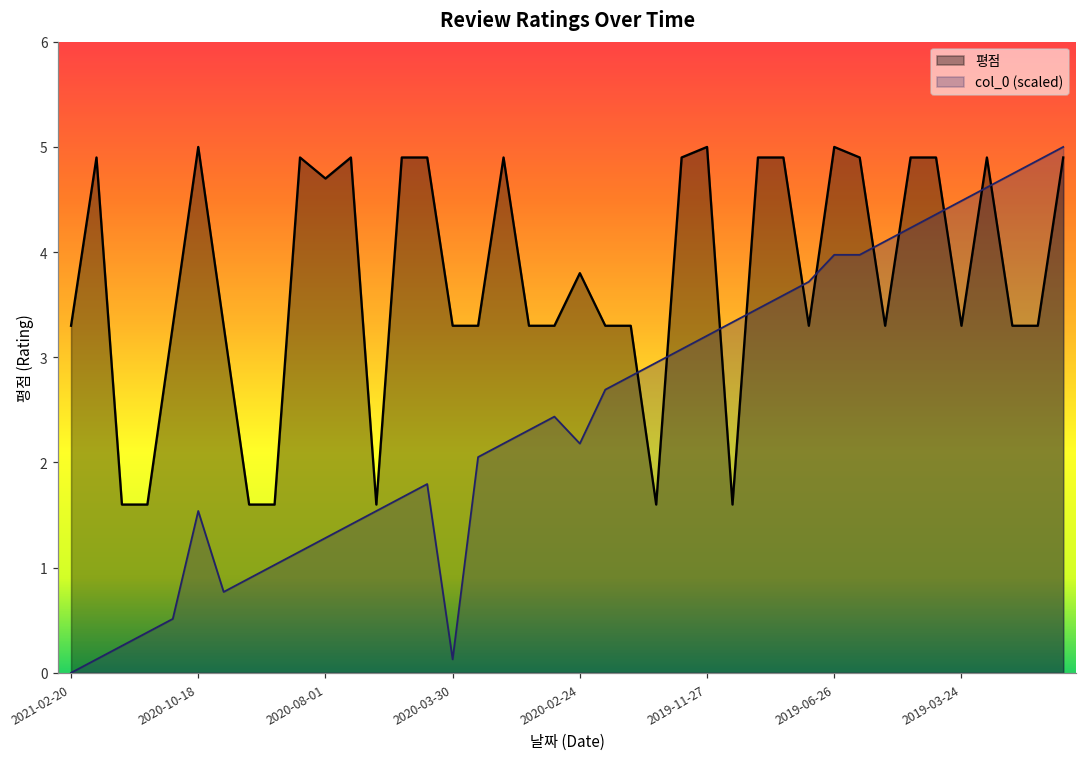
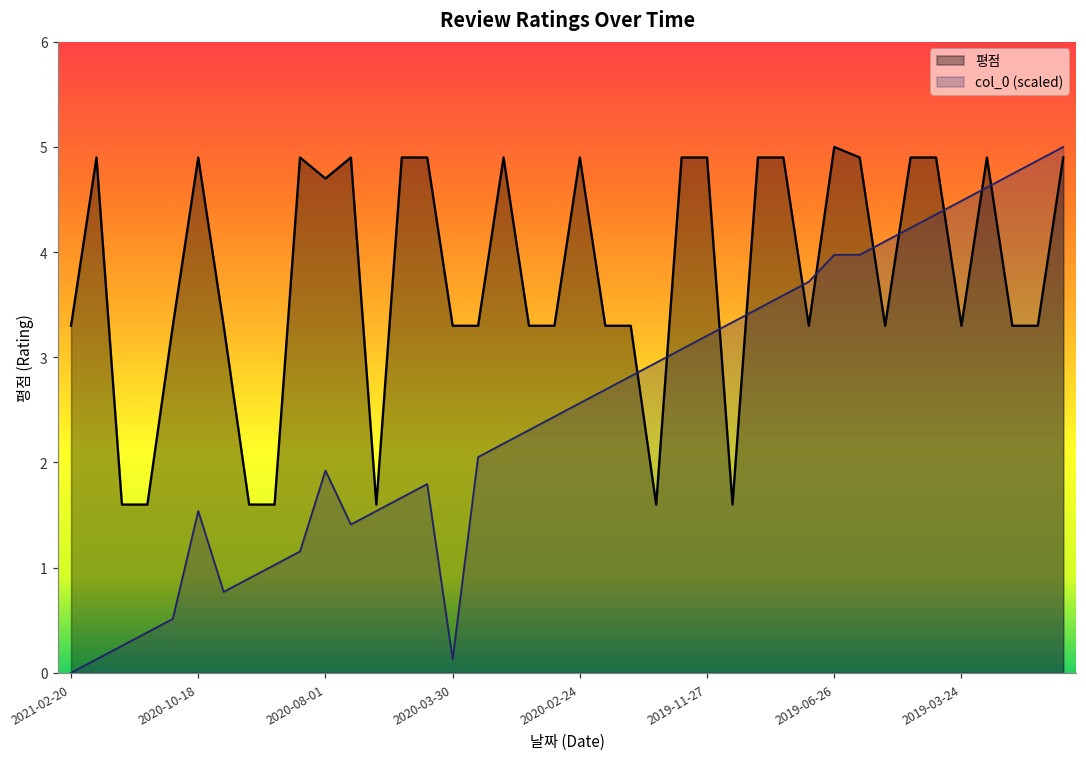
  {
    "평점": {
      "2021-02-20": 3.3,
-     "2020-10-18": 5.0,
+     "2020-10-18": 4.9,
      "2020-08-01": 4.7,
      "2020-03-30": 3.3,
-     "2020-02-24": 3.8,
-     "2019-11-27": 5.0,
+     "2020-02-24": 4.9,
+     "2019-11-27": 4.9,
      "2019-06-26": 5.0,
      "2019-03-24": 3.3
    },
    "col_0 (scaled)": {
      "2021-02-20": 0.0,
      "2020-10-18": 1.5,
-     "2020-08-01": 1.3,
+     "2020-08-01": 1.9,
      "2020-03-30": 0.1,
-     "2020-02-24": 2.2,
+     "2020-02-24": 2.6,
      "2019-11-27": 3.2,
      "2019-06-26": 4.0,
      "2019-03-24": 4.5
    }
  }
